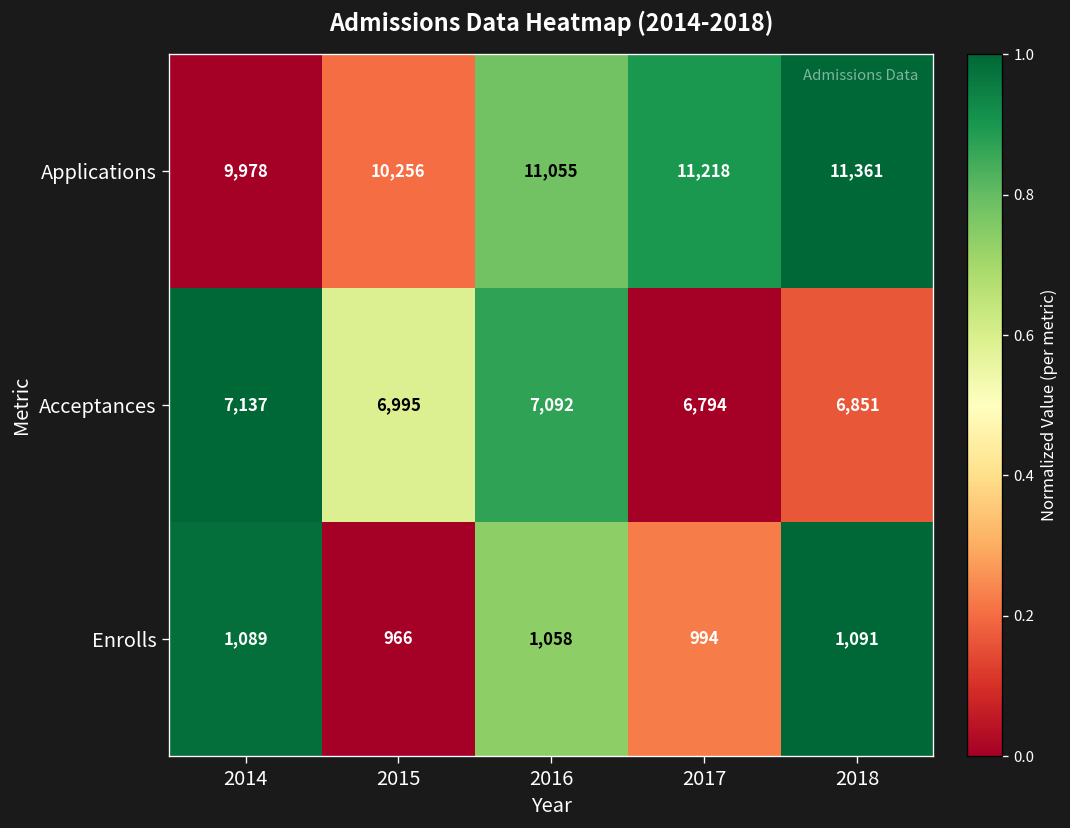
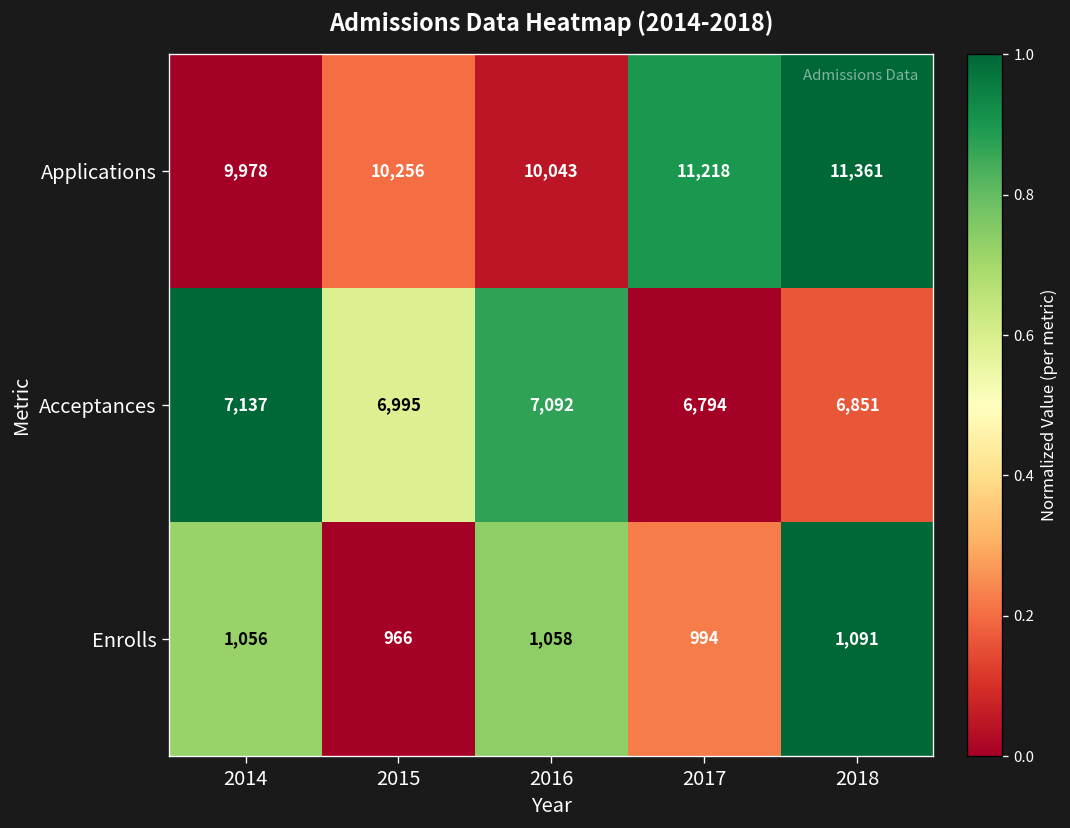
  {
    "Applications": {
      "2014": "9,978",
      "2015": "10,256",
-     "2016": "11,055",
+     "2016": "10,043",
      "2017": "11,218"
    },
    "Acceptances": {
      "2014": "7,137",
      "2015": "6,995",
      "2016": "7,092",
      "2017": "6,794",
      "2018": "6,851"
    },
    "Enrolls": {
-     "2014": "1,089",
+     "2014": "1,056",
      "2015": "966",
      "2016": "1,058",
      "2017": "994",
      "2018": "1,091"
    }
  }
